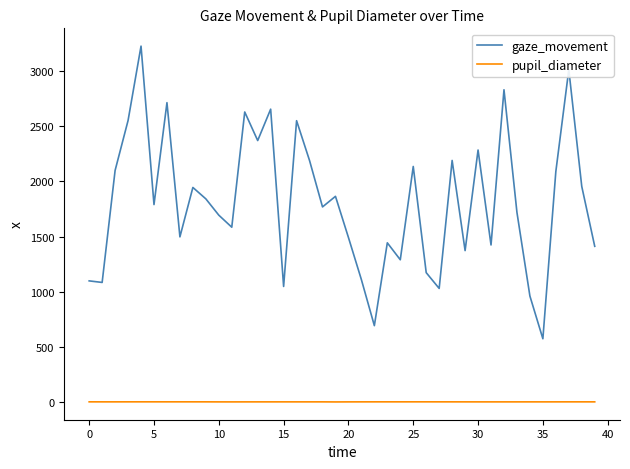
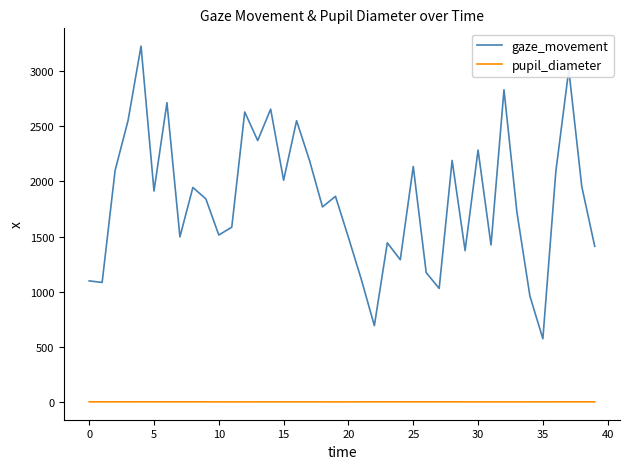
  {
    "gaze_movement": {
      "0": 1100,
-     "5": 1790,
-     "10": 1690,
-     "15": 1050,
+     "5": 1910,
+     "10": 1510,
+     "15": 2010,
      "20": 1490,
      "25": 2130,
      "30": 2280,
      "35": 580
    },
    "pupil_diameter": {
      "0": 0,
      "5": 0,
      "10": 0,
      "15": 0,
      "20": 0,
      "25": 0,
      "30": 0,
      "35": 0
    }
  }
